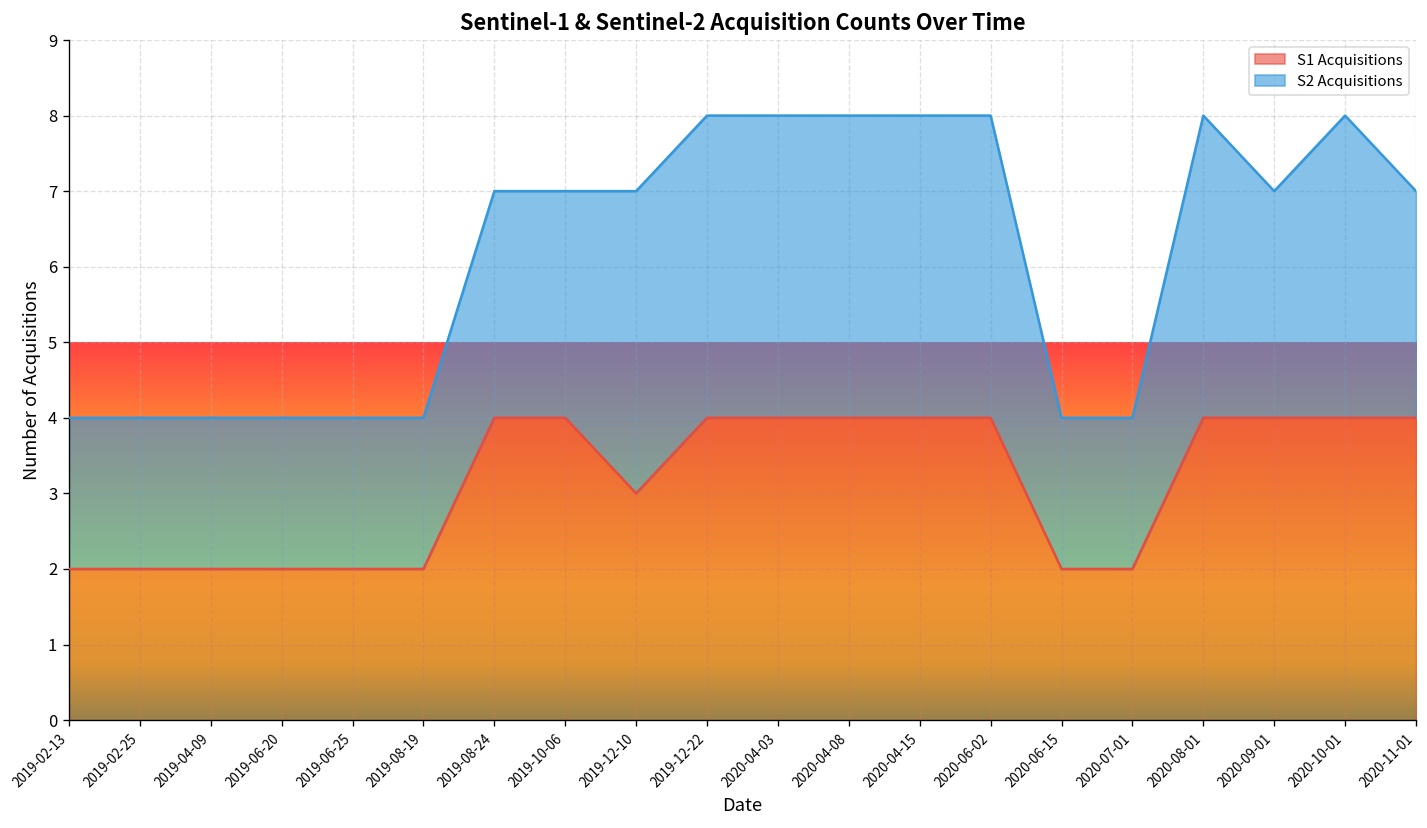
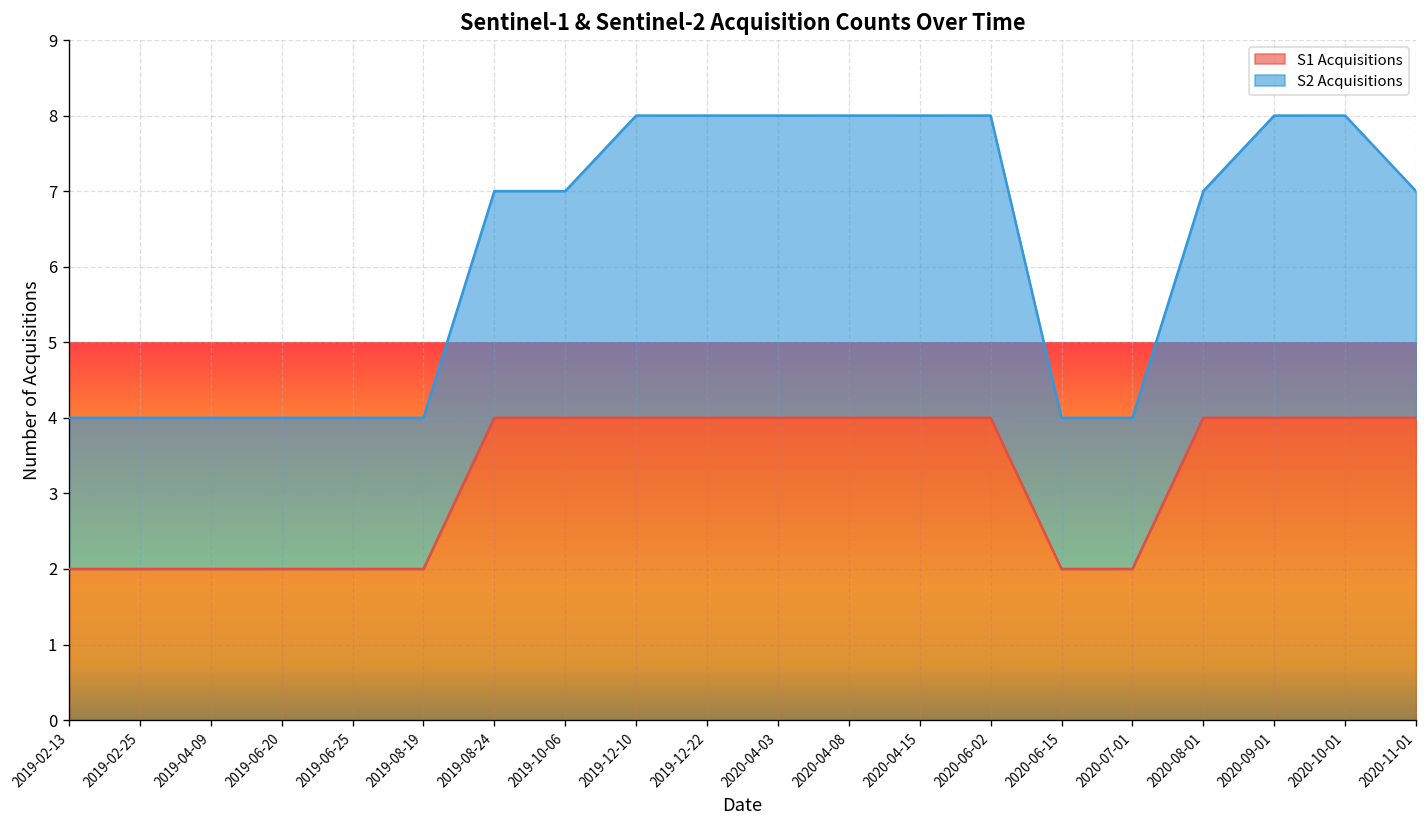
  {
    "S1 Acquisitions": {
      "2019-02-13": 2,
      "2019-02-25": 2,
      "2019-04-09": 2,
      "2019-06-20": 2,
      "2019-06-25": 2,
      "2019-08-19": 2,
      "2019-08-24": 4,
      "2019-10-06": 4,
-     "2019-12-10": 3,
+     "2019-12-10": 4,
      "2019-12-22": 4,
      "2020-04-03": 4,
      "2020-04-08": 4,
      "2020-04-15": 4,
      "2020-06-02": 4,
      "2020-06-15": 2,
      "2020-07-01": 2,
      "2020-08-01": 4,
      "2020-09-01": 4,
      "2020-10-01": 4,
      "2020-11-01": 4
    },
    "S2 Acquisitions": {
      "2019-02-13": 2,
      "2019-02-25": 2,
      "2019-04-09": 2,
      "2019-06-20": 2,
      "2019-06-25": 2,
      "2019-08-19": 2,
      "2019-08-24": 3,
      "2019-10-06": 3,
      "2019-12-10": 4,
      "2019-12-22": 4,
      "2020-04-03": 4,
      "2020-04-08": 4,
      "2020-04-15": 4,
      "2020-06-02": 4,
      "2020-06-15": 2,
      "2020-07-01": 2,
-     "2020-08-01": 4,
-     "2020-09-01": 3,
+     "2020-08-01": 3,
+     "2020-09-01": 4,
      "2020-10-01": 4,
      "2020-11-01": 3
    }
  }
